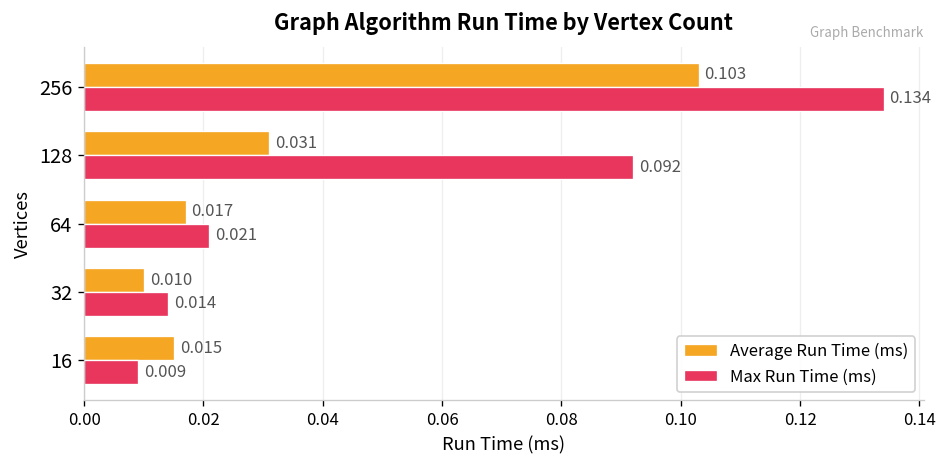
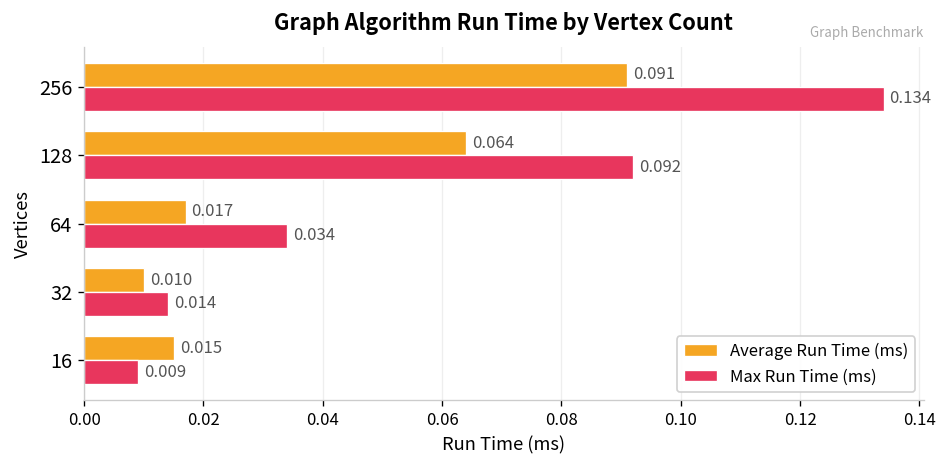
  {
    "Average Run Time (ms)": {
-     "256": 0.103,
-     "128": 0.031,
+     "256": 0.091,
+     "128": 0.064,
      "64": 0.017,
      "32": 0.010,
      "16": 0.015
    },
    "Max Run Time (ms)": {
      "256": 0.134,
      "128": 0.092,
-     "64": 0.021,
+     "64": 0.034,
      "32": 0.014,
      "16": 0.009
    }
  }
